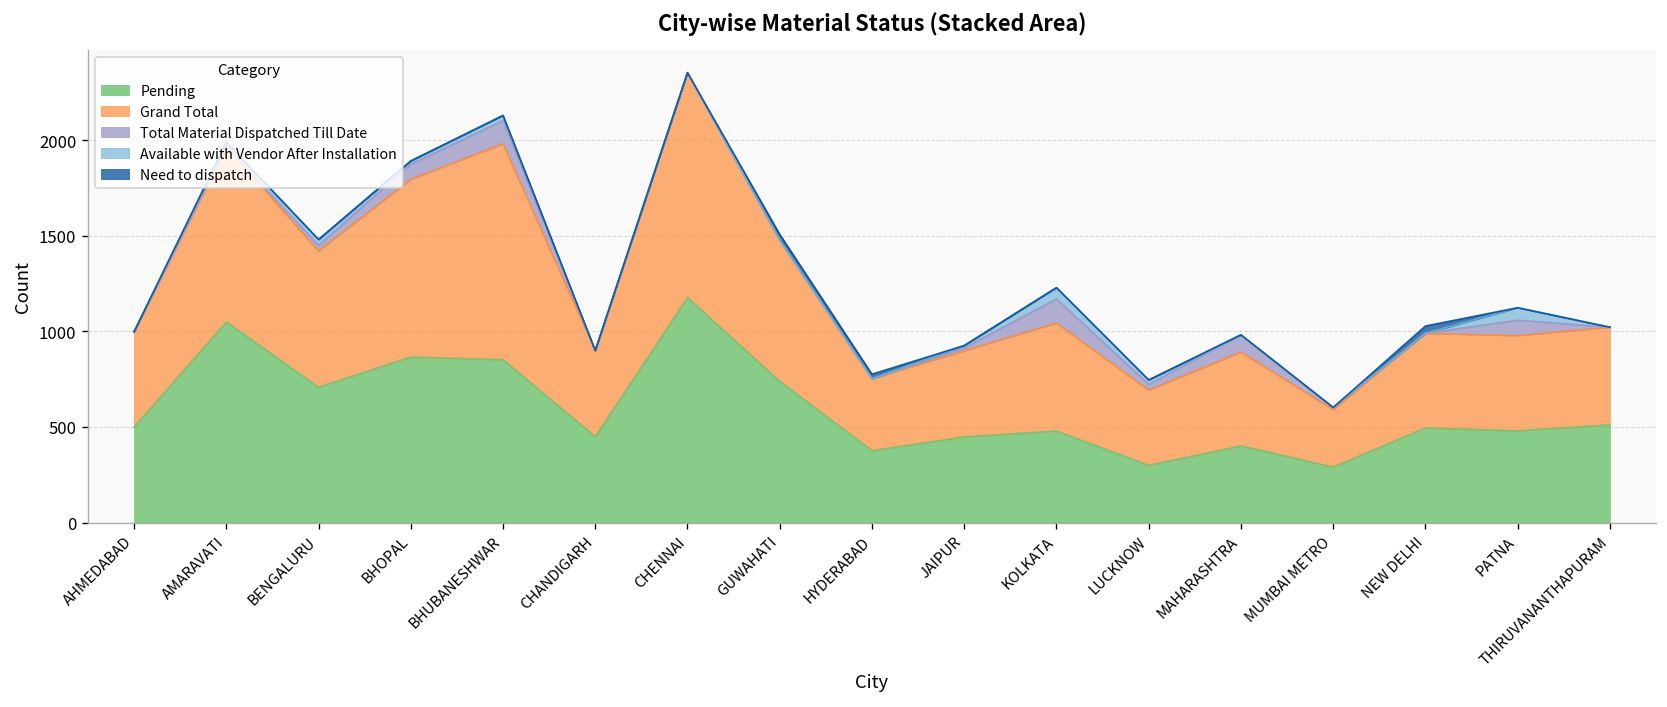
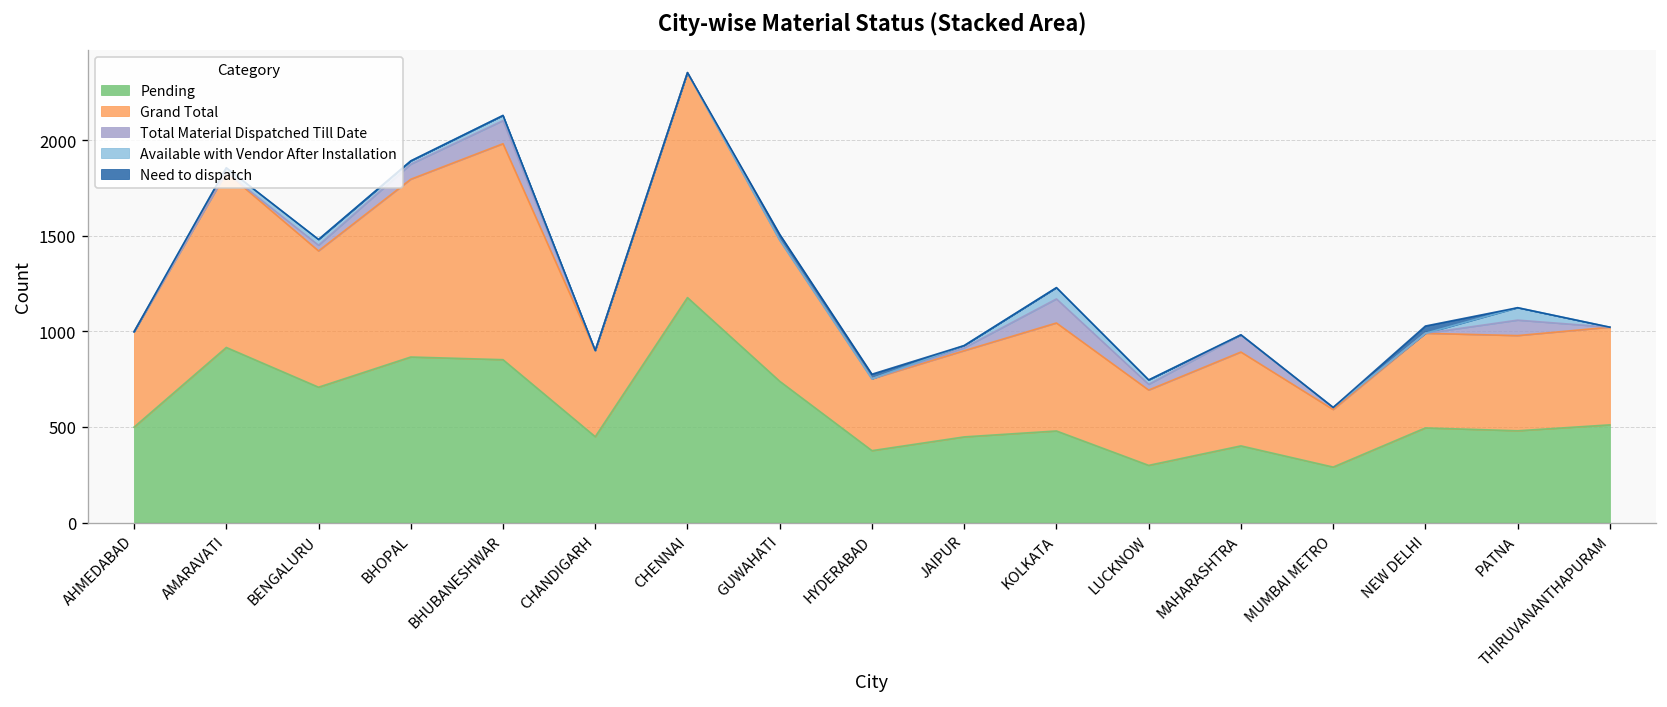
  {
    "Pending": {
      "AHMEDABAD": 500,
-     "AMARAVATI": 1050,
+     "AMARAVATI": 920,
      "BENGALURU": 710,
      "BHOPAL": 870,
      "BHUBANESHWAR": 850,
      "CHANDIGARH": 450,
      "CHENNAI": 1180,
      "GUWAHATI": 740,
      "HYDERABAD": 380,
      "JAIPUR": 450,
      "KOLKATA": 480,
      "LUCKNOW": 300,
      "MAHARASHTRA": 400,
      "MUMBAI METRO": 290,
      "NEW DELHI": 500,
      "PATNA": 480,
      "THIRUVANANTHAPURAM": 510
    },
    "Grand Total": {
      "BENGALURU": 710,
      "BHOPAL": 930,
      "BHUBANESHWAR": 1130,
      "KOLKATA": 570,
      "LUCKNOW": 390,
      "MAHARASHTRA": 490,
      "PATNA": 500
    },
    "Need to dispatch": {
      "GUWAHATI": 30,
      "HYDERABAD": 20,
      "NEW DELHI": 40
    }
  }
